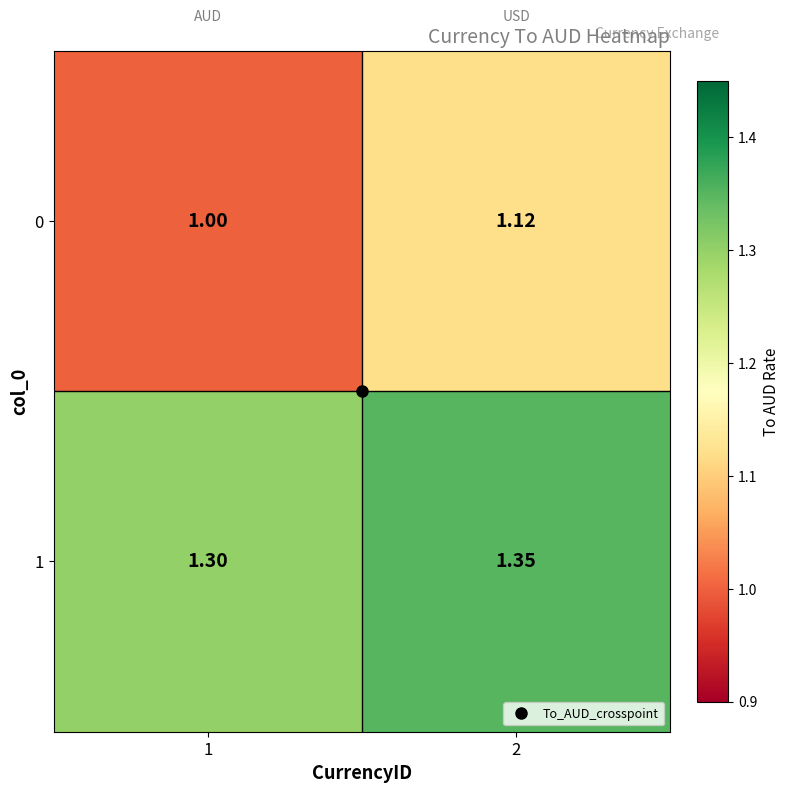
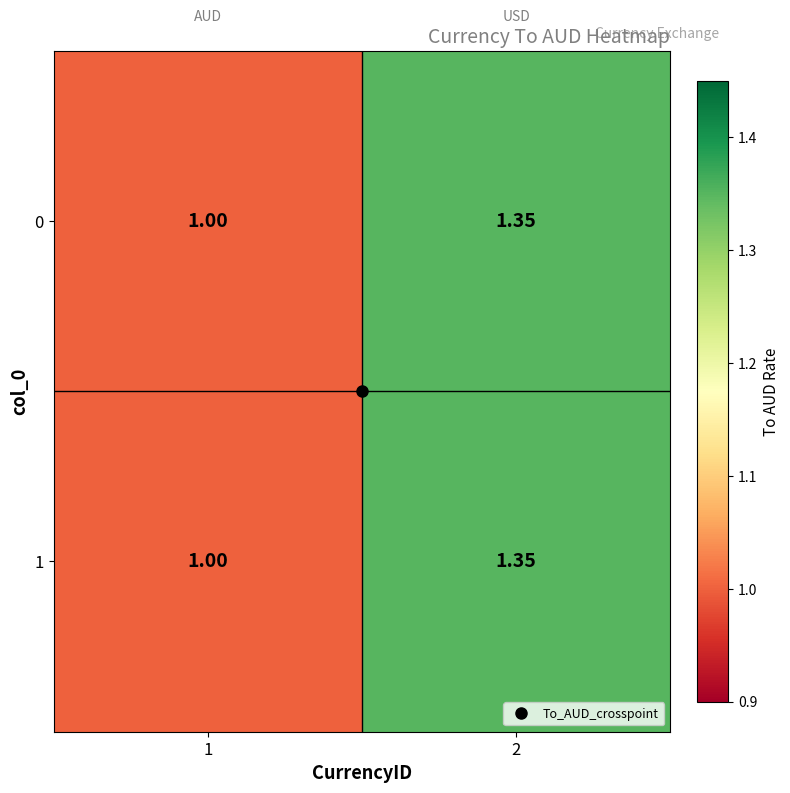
  {
    "0": {
      "1": 1.00,
-     "2": 1.12
+     "2": 1.35
    },
    "1": {
-     "1": 1.30,
+     "1": 1.00,
      "2": 1.35
    }
  }
